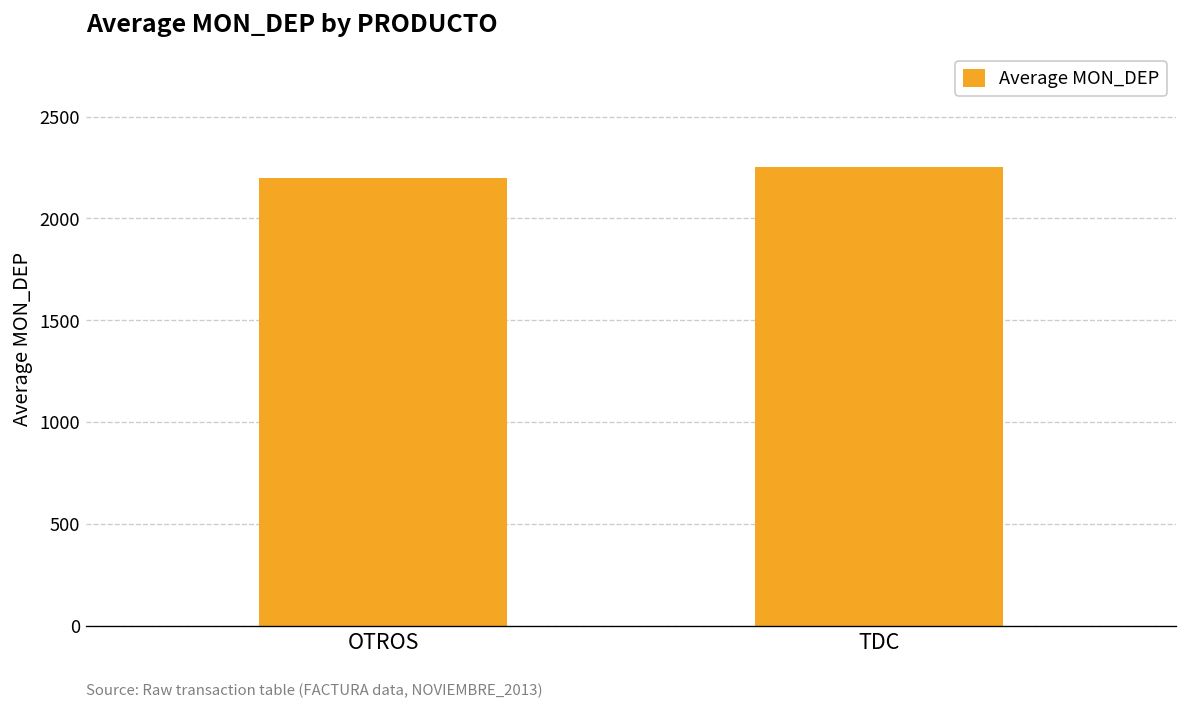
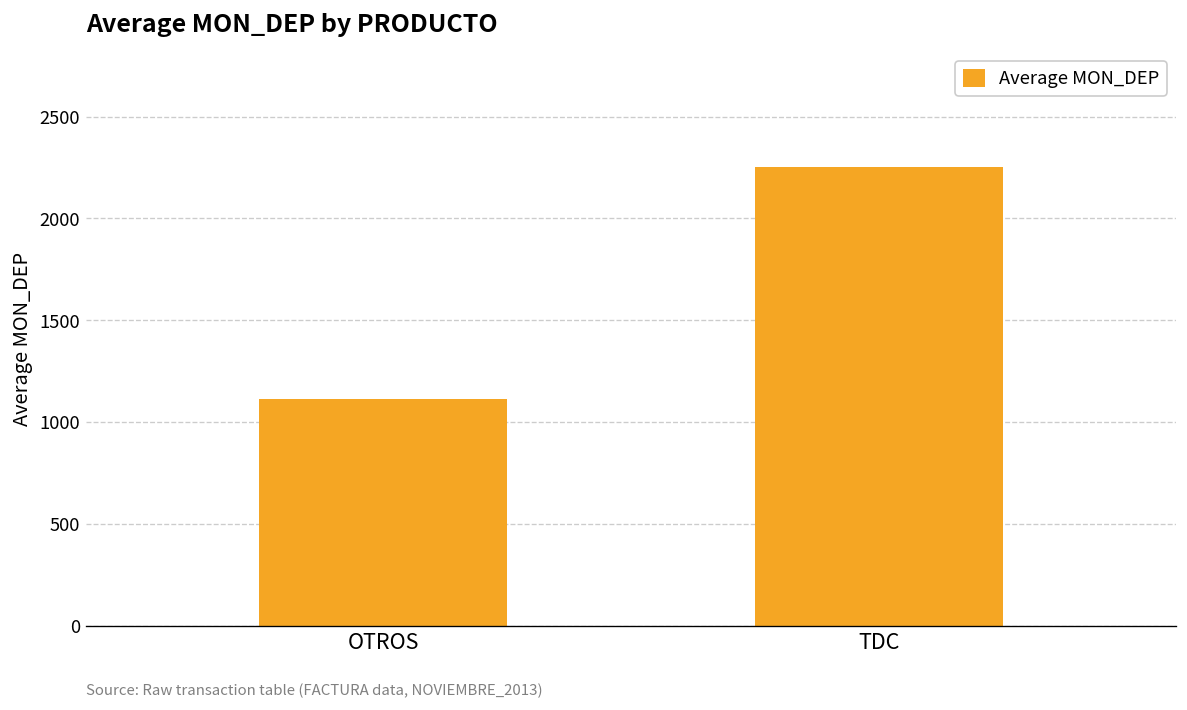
  {
-   "OTROS": 2200,
+   "OTROS": 1110,
    "TDC": 2250
  }
